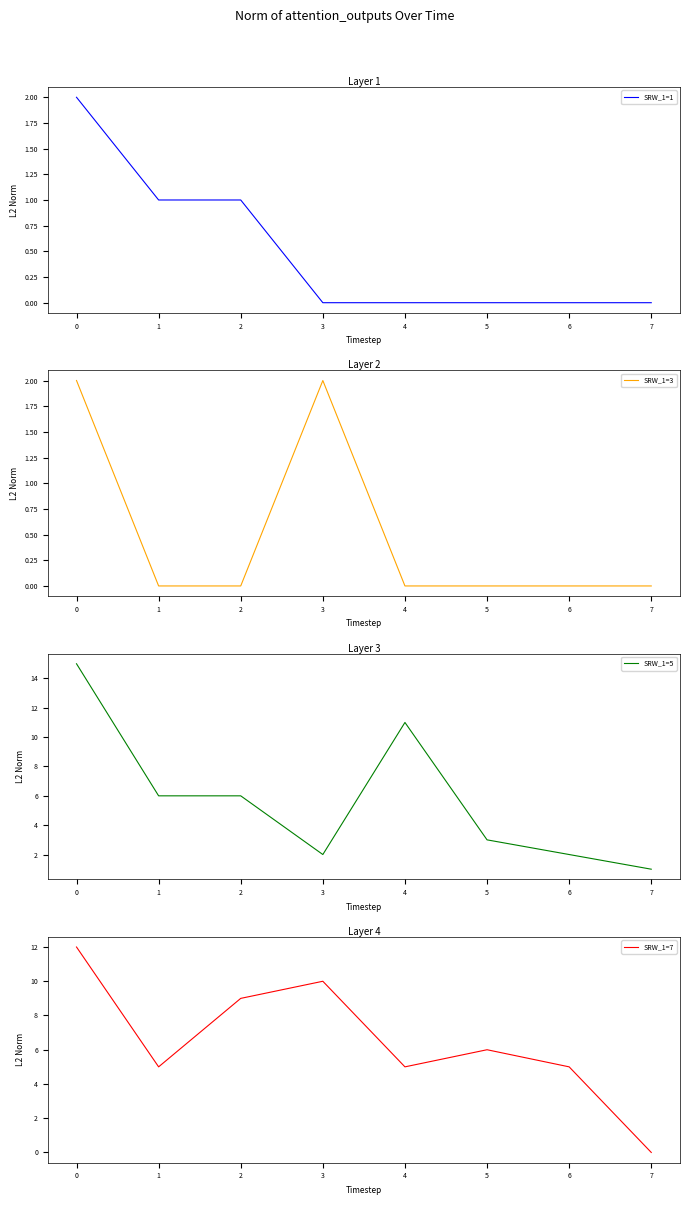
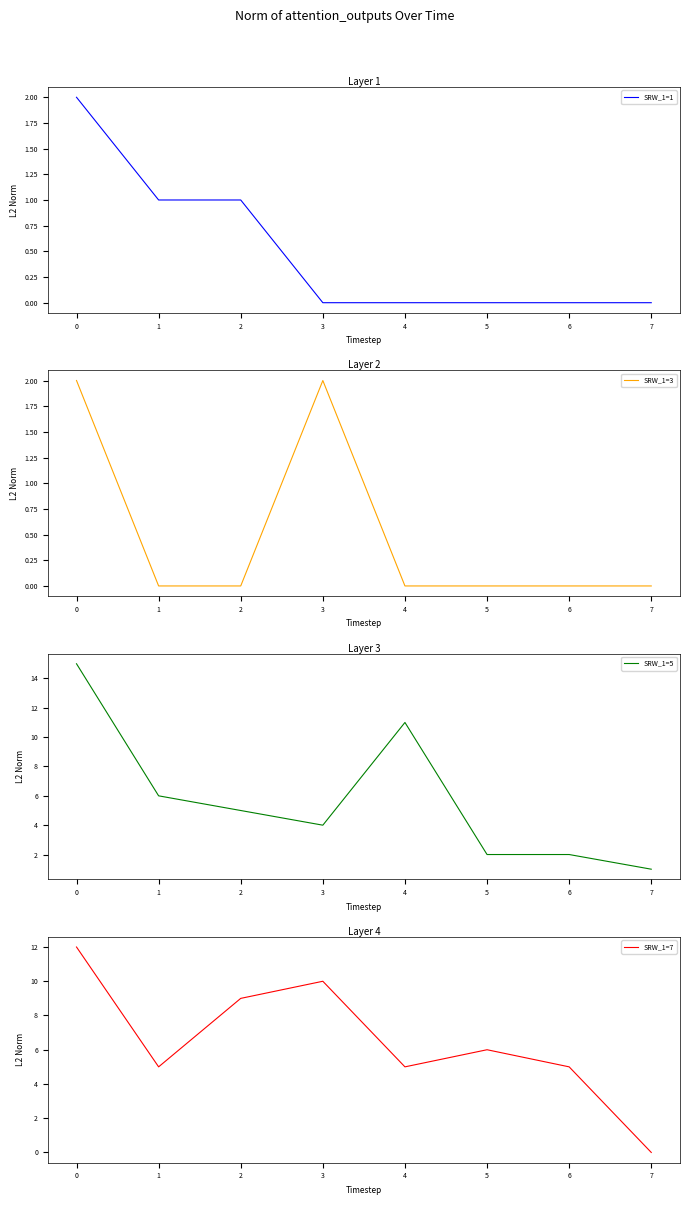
  {
    "Layer 1": {
      "0": 2.00,
      "1": 1.00,
      "2": 1.00,
      "3": 0.00,
      "4": 0.00,
      "5": 0.00,
      "6": 0.00,
      "7": 0.00
    },
    "Layer 2": {
      "0": 2.00,
      "1": 0.00,
      "2": 0.00,
      "3": 2.00,
      "4": 0.00,
      "5": 0.00,
      "6": 0.00,
      "7": 0.00
    },
    "Layer 3": {
      "0": 15,
      "1": 6,
-     "2": 6,
-     "3": 2,
+     "2": 5,
+     "3": 4,
      "4": 11,
-     "5": 3,
+     "5": 2,
      "6": 2,
      "7": 1
    },
    "Layer 4": {
      "0": 12.0,
      "1": 5.0,
      "2": 9.0,
      "3": 10.0,
      "4": 5.0,
      "5": 6.0,
      "6": 5.0,
      "7": 0.0
    }
  }
